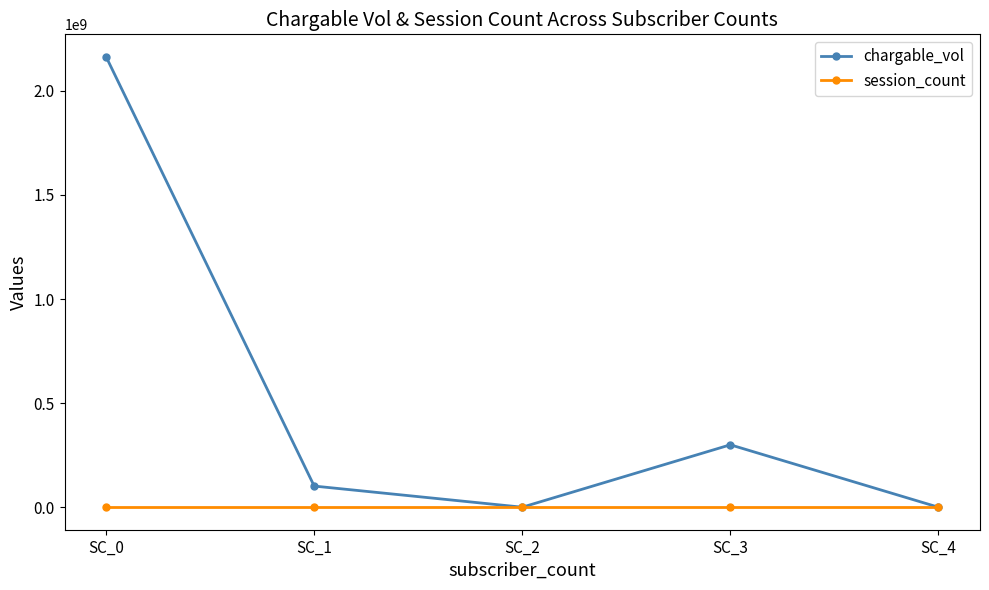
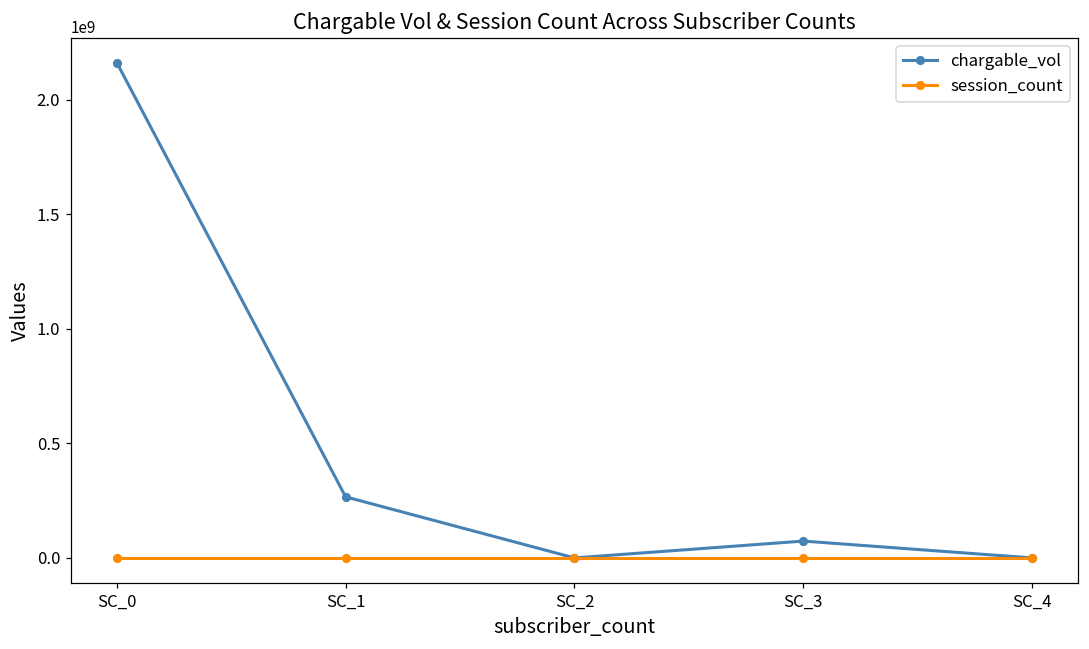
  {
    "chargable_vol": {
      "SC_0": 2160000000,
-     "SC_1": 100000000,
-     "SC_3": 300000000
+     "SC_1": 270000000,
+     "SC_3": 70000000
    },
    "session_count": {
      "SC_0": 0,
      "SC_1": 0,
      "SC_3": 0
    }
  }
